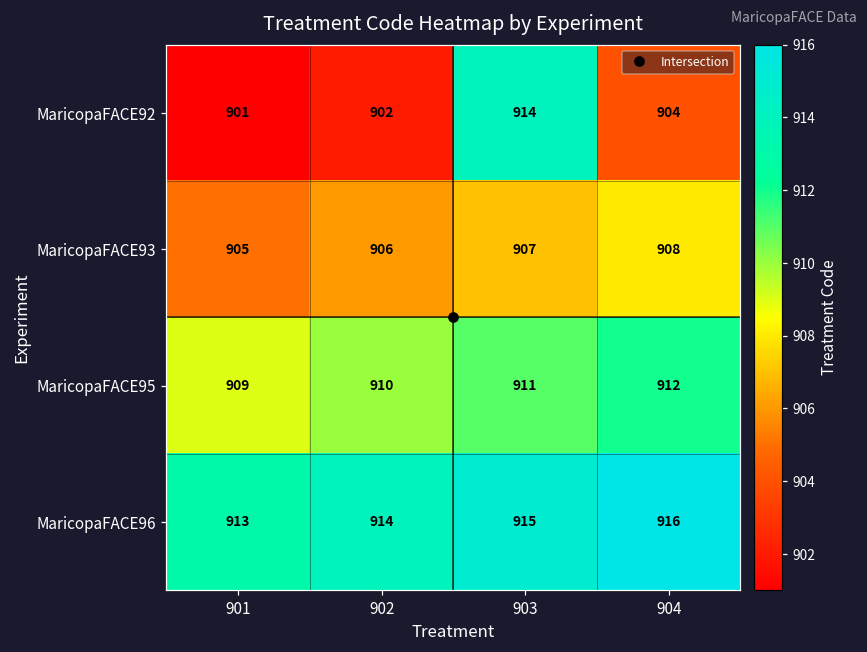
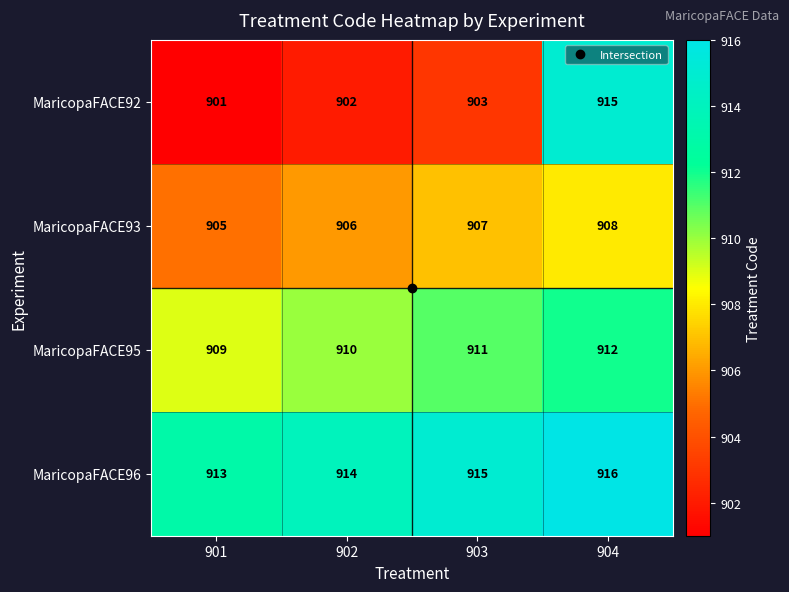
  {
    "MaricopaFACE92": {
      "901": 901,
      "902": 902,
-     "903": 914,
-     "904": 904
+     "903": 903,
+     "904": 915
    },
    "MaricopaFACE93": {
      "901": 905,
      "902": 906,
      "903": 907,
      "904": 908
    },
    "MaricopaFACE95": {
      "901": 909,
      "902": 910,
      "903": 911,
      "904": 912
    },
    "MaricopaFACE96": {
      "901": 913,
      "902": 914,
      "903": 915,
      "904": 916
    }
  }
